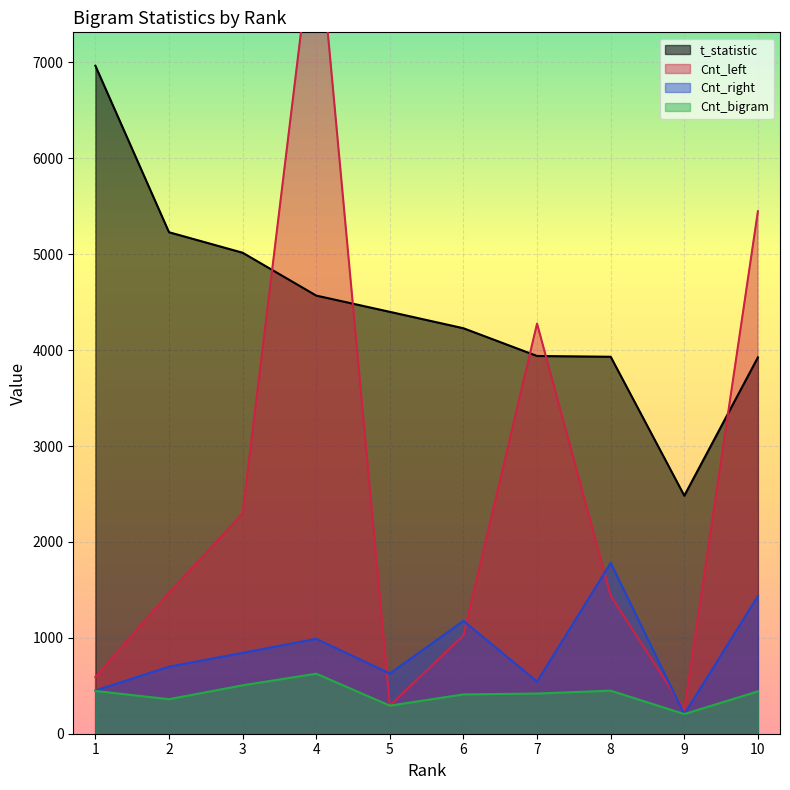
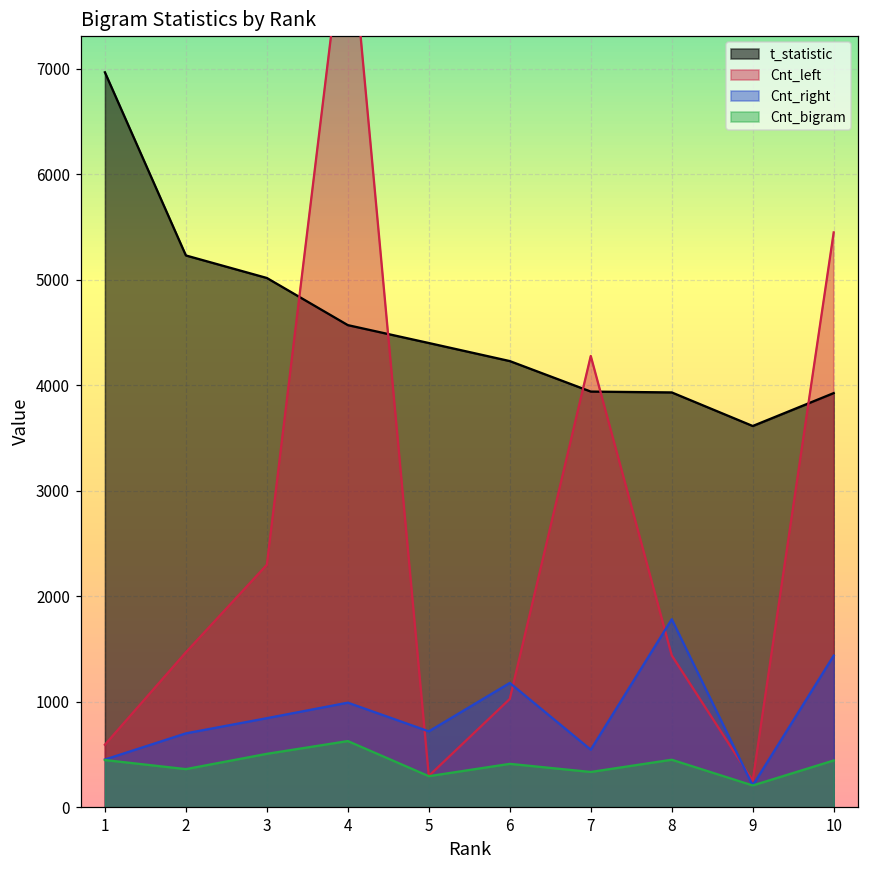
  {
    "t_statistic": {
      "1": 7000,
      "2": 5200,
      "3": 5000,
      "4": 4600,
      "5": 4400,
      "6": 4200,
      "7": 3900,
      "8": 3900,
-     "9": 2500,
+     "9": 3600,
      "10": 3900
    },
    "Cnt_left": {
      "1": 600,
      "2": 1500,
      "3": 2300,
      "6": 1000,
      "7": 4300,
      "8": 1400,
      "9": 300,
      "10": 5400
    },
    "Cnt_right": {
      "2": 700,
      "3": 800,
      "4": 1000,
-     "5": 600,
+     "5": 700,
      "6": 1200,
      "7": 500,
      "8": 1800,
      "10": 1400
    },
    "Cnt_bigram": {
      "2": 400,
      "3": 500,
      "4": 600,
      "6": 400,
-     "7": 400,
+     "7": 300,
      "8": 400,
      "10": 400
    }
  }
